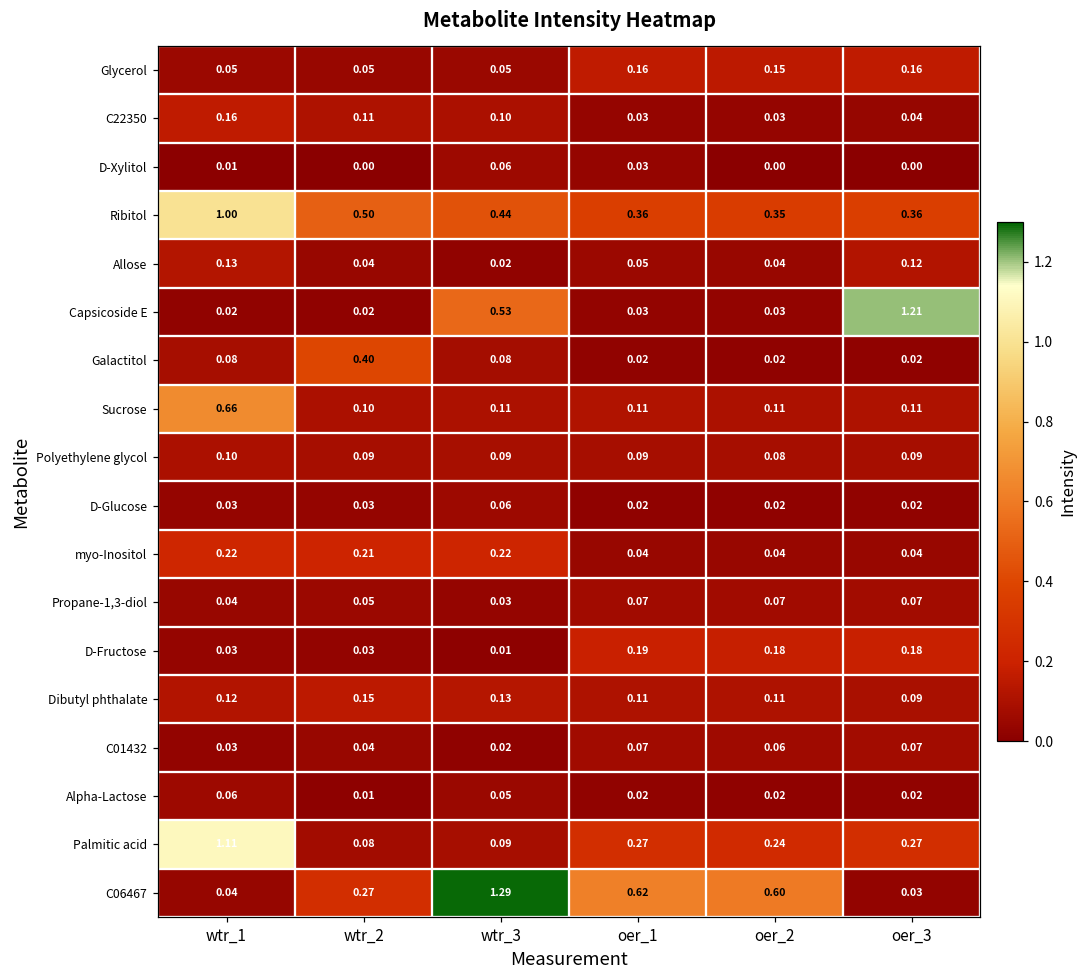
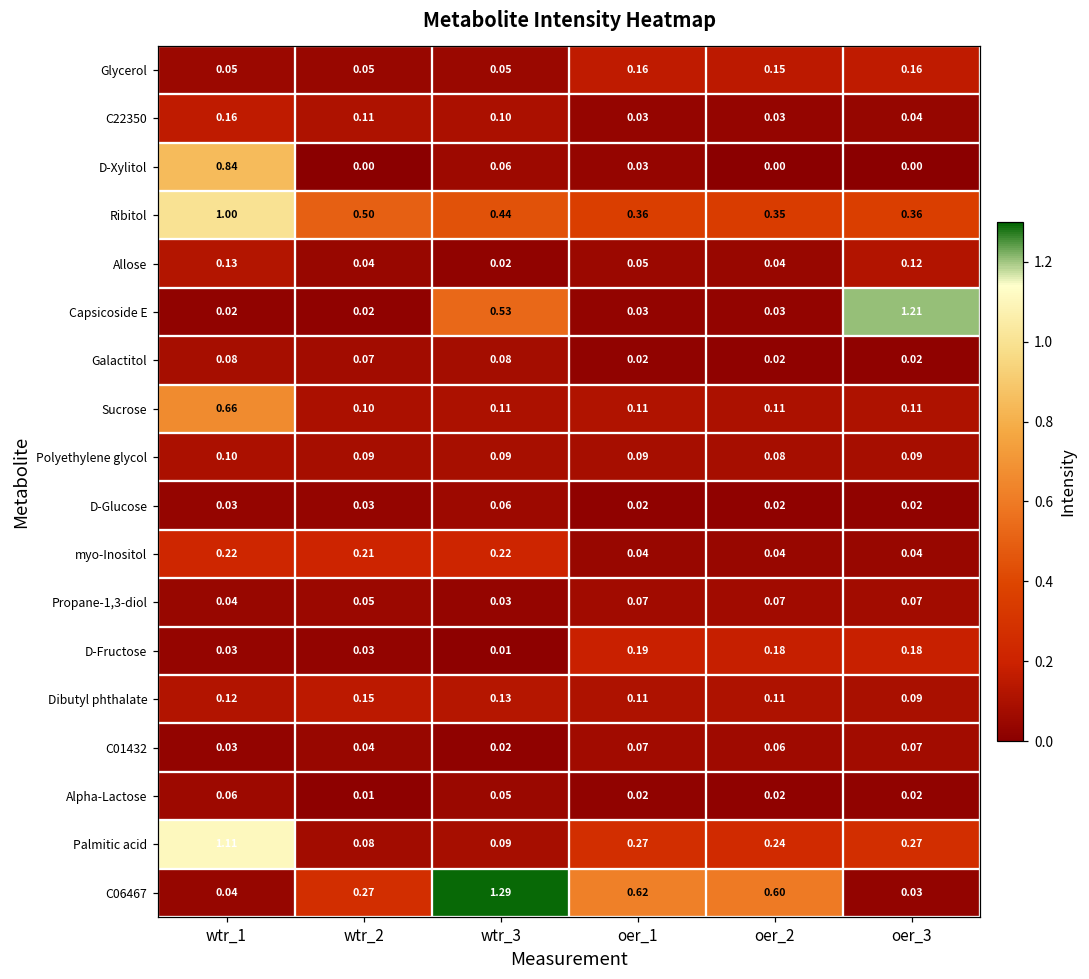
  {
    "Glycerol": {
      "wtr_1": 0.05,
      "wtr_2": 0.05,
      "wtr_3": 0.05,
      "oer_1": 0.16,
      "oer_2": 0.15,
      "oer_3": 0.16
    },
    "C22350": {
      "wtr_1": 0.16,
      "wtr_2": 0.11,
      "wtr_3": 0.10,
      "oer_1": 0.03,
      "oer_2": 0.03,
      "oer_3": 0.04
    },
    "D-Xylitol": {
-     "wtr_1": 0.01,
+     "wtr_1": 0.84,
      "wtr_2": 0.00,
      "wtr_3": 0.06,
      "oer_1": 0.03,
      "oer_2": 0.00,
      "oer_3": 0.00
    },
    "Ribitol": {
      "wtr_1": 1.00,
      "wtr_2": 0.50,
      "wtr_3": 0.44,
      "oer_1": 0.36,
      "oer_2": 0.35,
      "oer_3": 0.36
    },
    "Allose": {
      "wtr_1": 0.13,
      "wtr_2": 0.04,
      "wtr_3": 0.02,
      "oer_1": 0.05,
      "oer_2": 0.04,
      "oer_3": 0.12
    },
    "Capsicoside E": {
      "wtr_1": 0.02,
      "wtr_2": 0.02,
      "wtr_3": 0.53,
      "oer_1": 0.03,
      "oer_2": 0.03,
      "oer_3": 1.21
    },
    "Galactitol": {
      "wtr_1": 0.08,
-     "wtr_2": 0.40,
+     "wtr_2": 0.07,
      "wtr_3": 0.08,
      "oer_1": 0.02,
      "oer_2": 0.02,
      "oer_3": 0.02
    },
    "Sucrose": {
      "wtr_1": 0.66,
      "wtr_2": 0.10,
      "wtr_3": 0.11,
      "oer_1": 0.11,
      "oer_2": 0.11,
      "oer_3": 0.11
    },
    "Polyethylene glycol": {
      "wtr_1": 0.10,
      "wtr_2": 0.09,
      "wtr_3": 0.09,
      "oer_1": 0.09,
      "oer_2": 0.08,
      "oer_3": 0.09
    },
    "D-Glucose": {
      "wtr_1": 0.03,
      "wtr_2": 0.03,
      "wtr_3": 0.06,
      "oer_1": 0.02,
      "oer_2": 0.02,
      "oer_3": 0.02
    },
    "myo-Inositol": {
      "wtr_1": 0.22,
      "wtr_2": 0.21,
      "wtr_3": 0.22,
      "oer_1": 0.04,
      "oer_2": 0.04,
      "oer_3": 0.04
    },
    "Propane-1,3-diol": {
      "wtr_1": 0.04,
      "wtr_2": 0.05,
      "wtr_3": 0.03,
      "oer_1": 0.07,
      "oer_2": 0.07,
      "oer_3": 0.07
    },
    "D-Fructose": {
      "wtr_1": 0.03,
      "wtr_2": 0.03,
      "wtr_3": 0.01,
      "oer_1": 0.19,
      "oer_2": 0.18,
      "oer_3": 0.18
    },
    "Dibutyl phthalate": {
      "wtr_1": 0.12,
      "wtr_2": 0.15,
      "wtr_3": 0.13,
      "oer_1": 0.11,
      "oer_2": 0.11,
      "oer_3": 0.09
    },
    "C01432": {
      "wtr_1": 0.03,
      "wtr_2": 0.04,
      "wtr_3": 0.02,
      "oer_1": 0.07,
      "oer_2": 0.06,
      "oer_3": 0.07
    },
    "Alpha-Lactose": {
      "wtr_1": 0.06,
      "wtr_2": 0.01,
      "wtr_3": 0.05,
      "oer_1": 0.02,
      "oer_2": 0.02,
      "oer_3": 0.02
    },
    "Palmitic acid": {
      "wtr_1": 1.11,
      "wtr_2": 0.08,
      "wtr_3": 0.09,
      "oer_1": 0.27,
      "oer_2": 0.24,
      "oer_3": 0.27
    },
    "C06467": {
      "wtr_1": 0.04,
      "wtr_2": 0.27,
      "wtr_3": 1.29,
      "oer_1": 0.62,
      "oer_2": 0.60,
      "oer_3": 0.03
    }
  }
